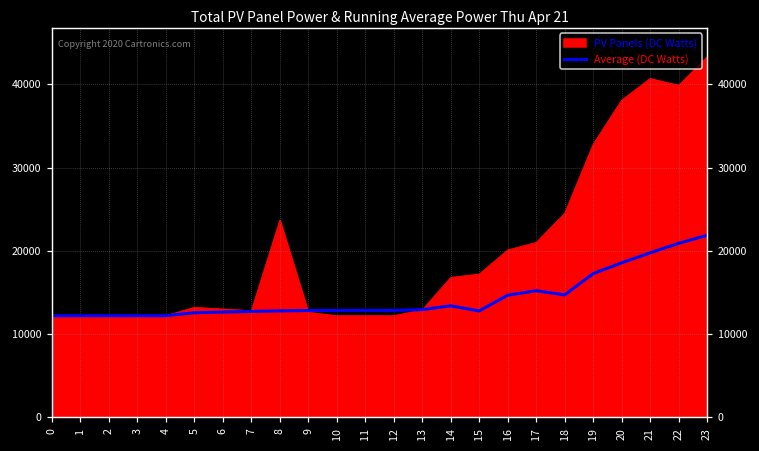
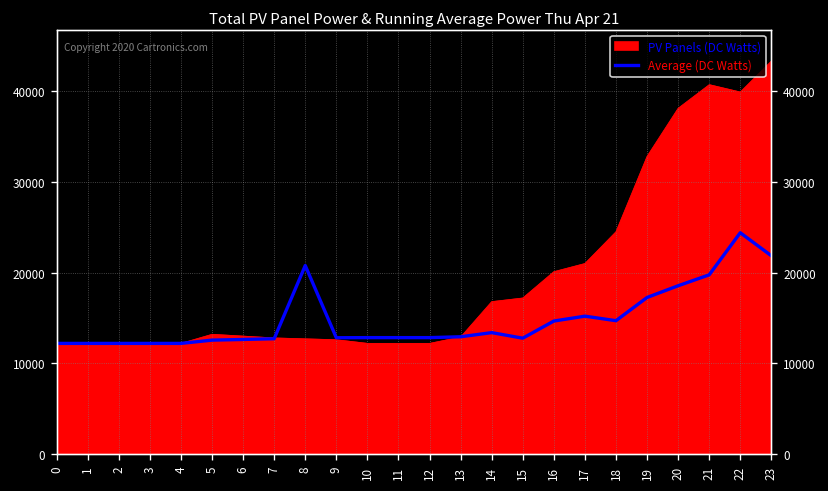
  {
    "PV Panels (DC Watts)": {
      "5": 13000,
      "6": 13000,
-     "8": 24000,
+     "8": 13000,
      "10": 12000,
      "11": 12000,
      "12": 12000,
      "14": 17000,
      "15": 17000,
      "16": 20000,
      "17": 21000,
      "18": 25000,
      "19": 33000,
      "20": 38000,
      "21": 41000,
      "22": 40000,
      "23": 43000
    },
    "Average (DC Watts)": {
      "5": 13000,
      "6": 13000,
-     "8": 13000,
+     "8": 21000,
      "10": 13000,
      "11": 13000,
      "12": 13000,
      "14": 13000,
      "15": 13000,
      "16": 15000,
      "17": 15000,
      "18": 15000,
      "19": 17000,
      "20": 19000,
      "21": 20000,
-     "22": 21000,
+     "22": 24000,
      "23": 22000
    }
  }
